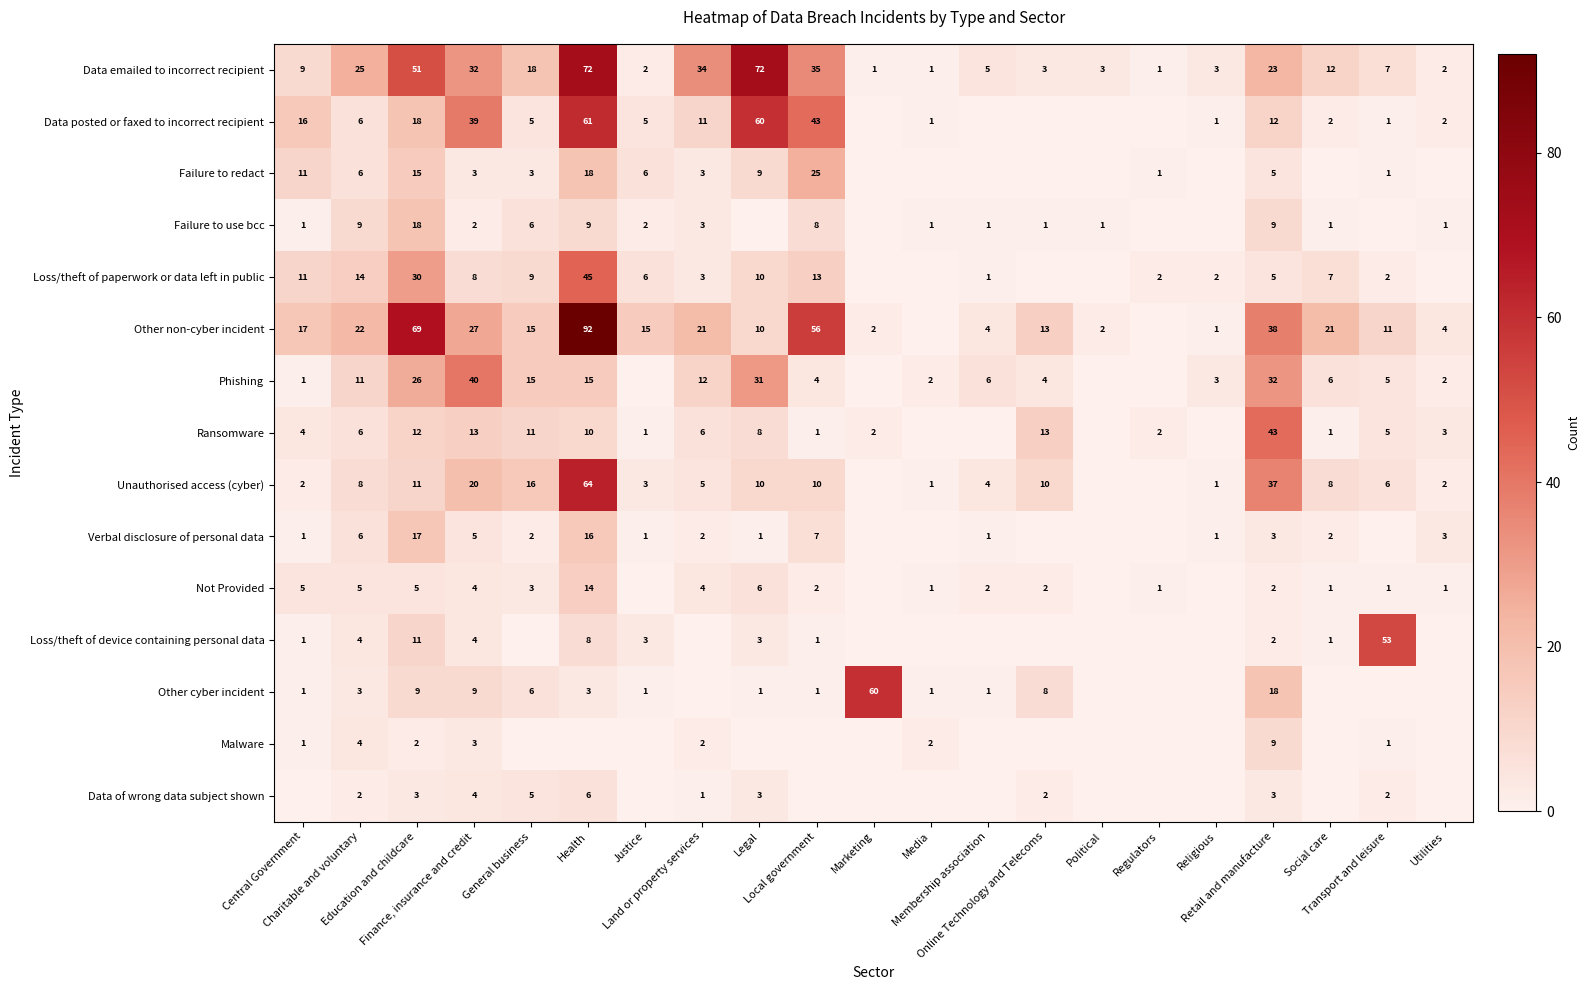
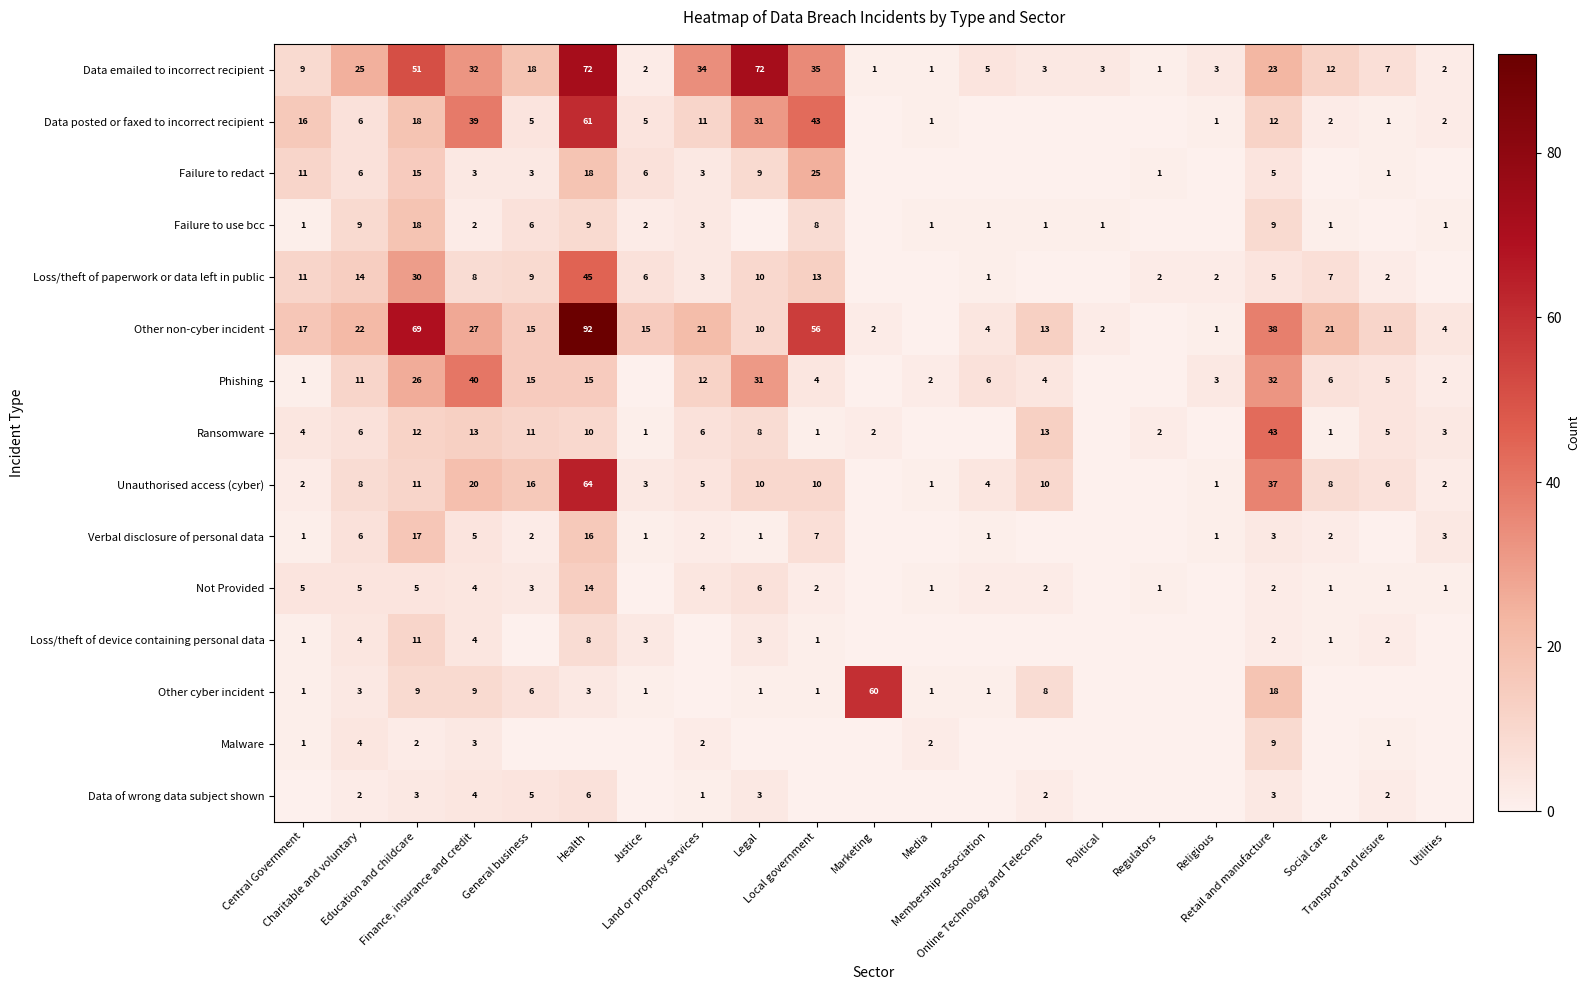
  {
    "Data posted or faxed to incorrect recipient": {
      "Central Government": 16,
      "Charitable and voluntary": 6,
      "Education and childcare": 18,
      "Finance, insurance and credit": 39,
      "General business": 5,
      "Health": 61,
      "Justice": 5,
      "Land or property services": 11,
-     "Legal": 60,
+     "Legal": 31,
      "Local government": 43,
      "Media": 1,
      "Religious": 1,
      "Retail and manufacture": 12,
      "Social care": 2,
      "Transport and leisure": 1,
      "Utilities": 2
    },
    "Loss/theft of device containing personal data": {
      "Central Government": 1,
      "Charitable and voluntary": 4,
      "Education and childcare": 11,
      "Finance, insurance and credit": 4,
      "Health": 8,
      "Justice": 3,
      "Legal": 3,
      "Local government": 1,
      "Retail and manufacture": 2,
      "Social care": 1,
-     "Transport and leisure": 53
+     "Transport and leisure": 2
    }
  }
